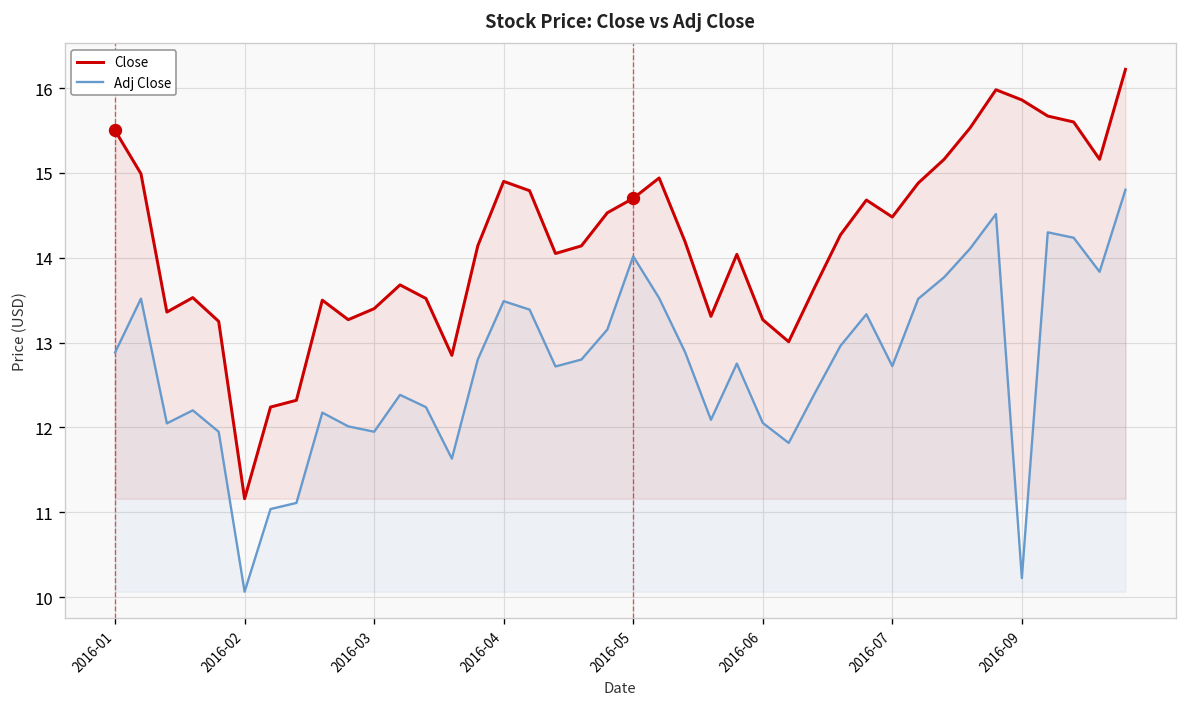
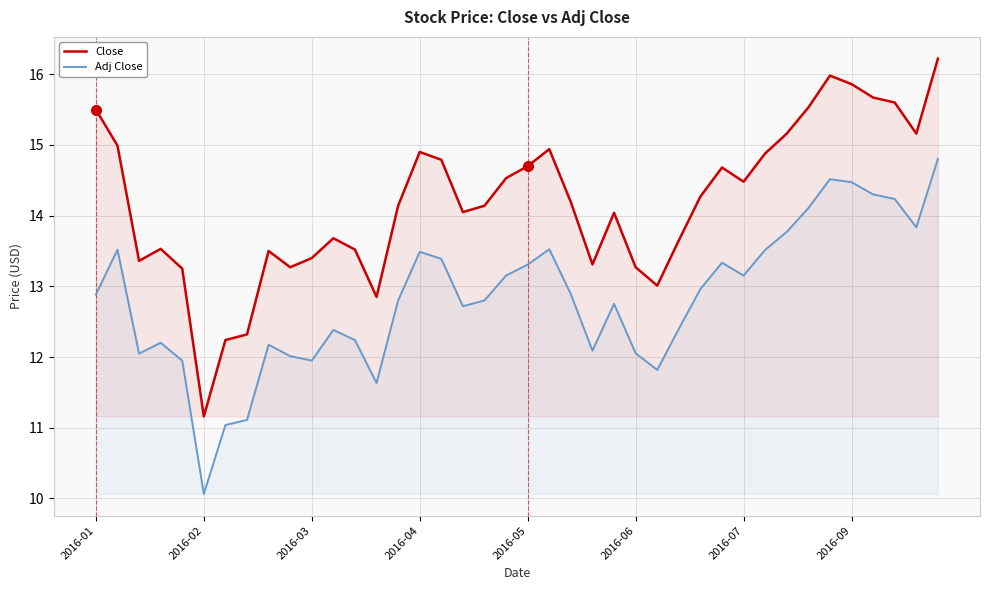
  {
    "Adj Close": {
      "2016-01": 12.9,
      "2016-02": 10.1,
      "2016-03": 11.9,
      "2016-04": 13.5,
-     "2016-05": 14.0,
+     "2016-05": 13.3,
      "2016-06": 12.1,
-     "2016-07": 12.7,
-     "2016-09": 10.2
+     "2016-07": 13.2,
+     "2016-09": 14.5
    }
  }
